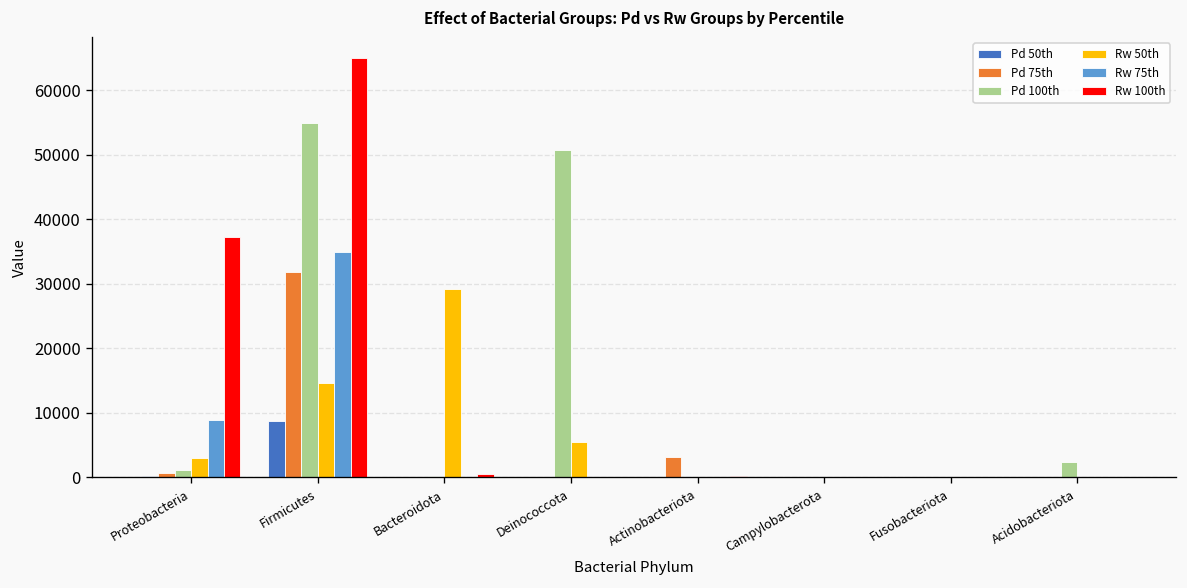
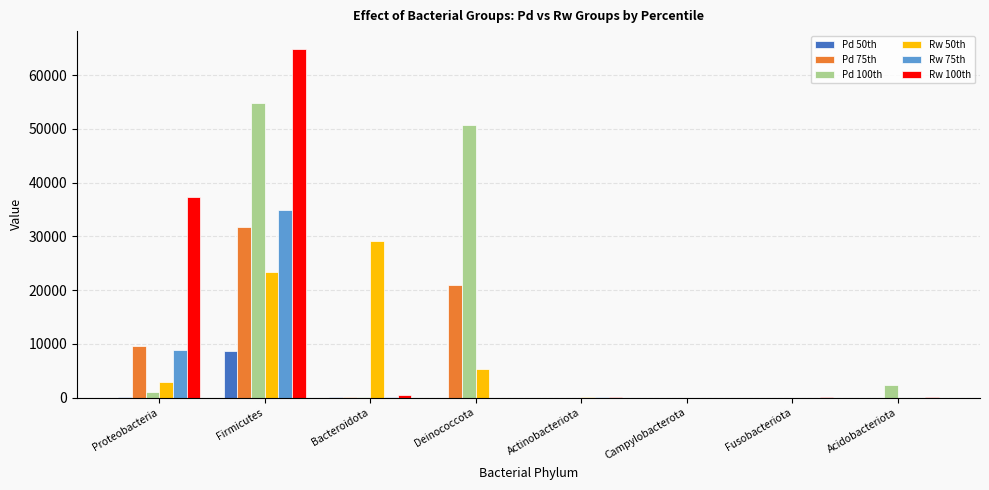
  {
    "Pd 75th": {
-     "Proteobacteria": 1000,
+     "Proteobacteria": 10000,
      "Firmicutes": 32000,
-     "Deinococcota": 0,
-     "Actinobacteriota": 3000
+     "Deinococcota": 21000,
+     "Actinobacteriota": 0
    },
    "Pd 100th": {
      "Proteobacteria": 1000,
      "Firmicutes": 55000,
      "Deinococcota": 51000,
      "Acidobacteriota": 2000
    },
    "Rw 50th": {
      "Proteobacteria": 3000,
-     "Firmicutes": 15000,
+     "Firmicutes": 23000,
      "Bacteroidota": 29000,
      "Deinococcota": 5000
    },
    "Rw 100th": {
      "Proteobacteria": 37000,
      "Firmicutes": 65000,
      "Bacteroidota": 1000
    }
  }
